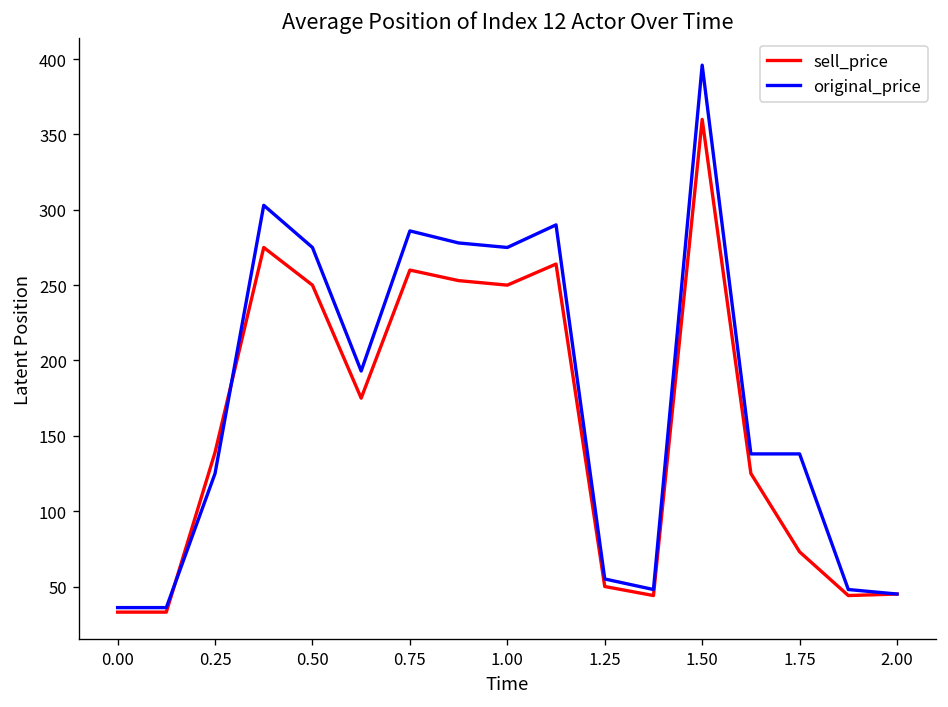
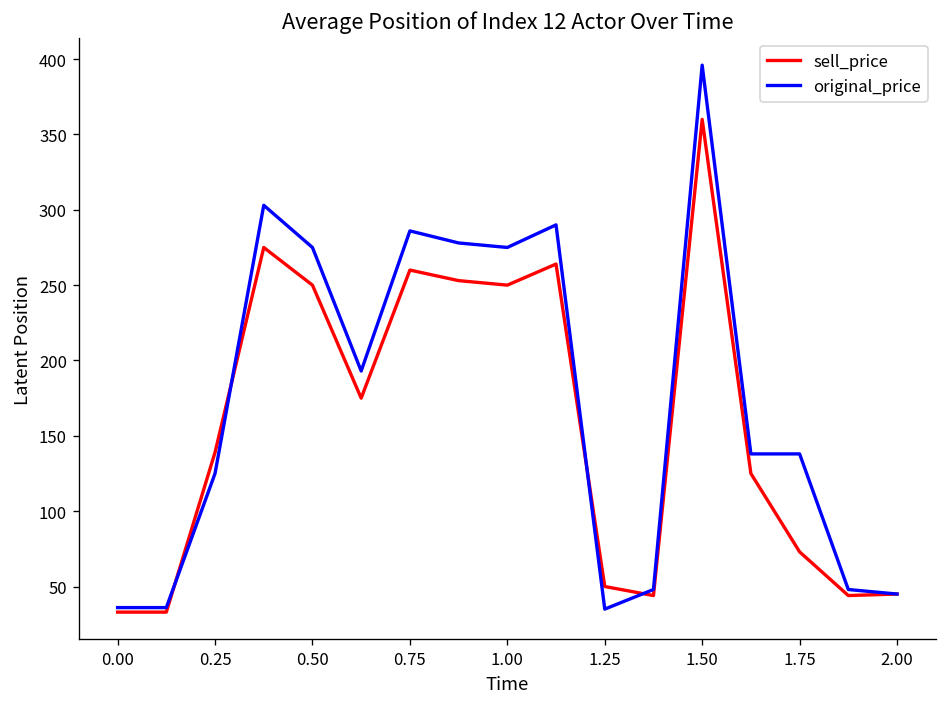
  {
    "sell_price": {
      "0.00": 33,
      "0.25": 139,
      "0.50": 250,
      "0.75": 260,
      "1.00": 250,
      "1.25": 50,
      "1.50": 360,
      "1.75": 73
    },
    "original_price": {
      "0.00": 36,
      "0.25": 125,
      "0.50": 275,
      "0.75": 286,
      "1.00": 275,
-     "1.25": 55,
+     "1.25": 35,
      "1.50": 396,
      "1.75": 138
    }
  }
